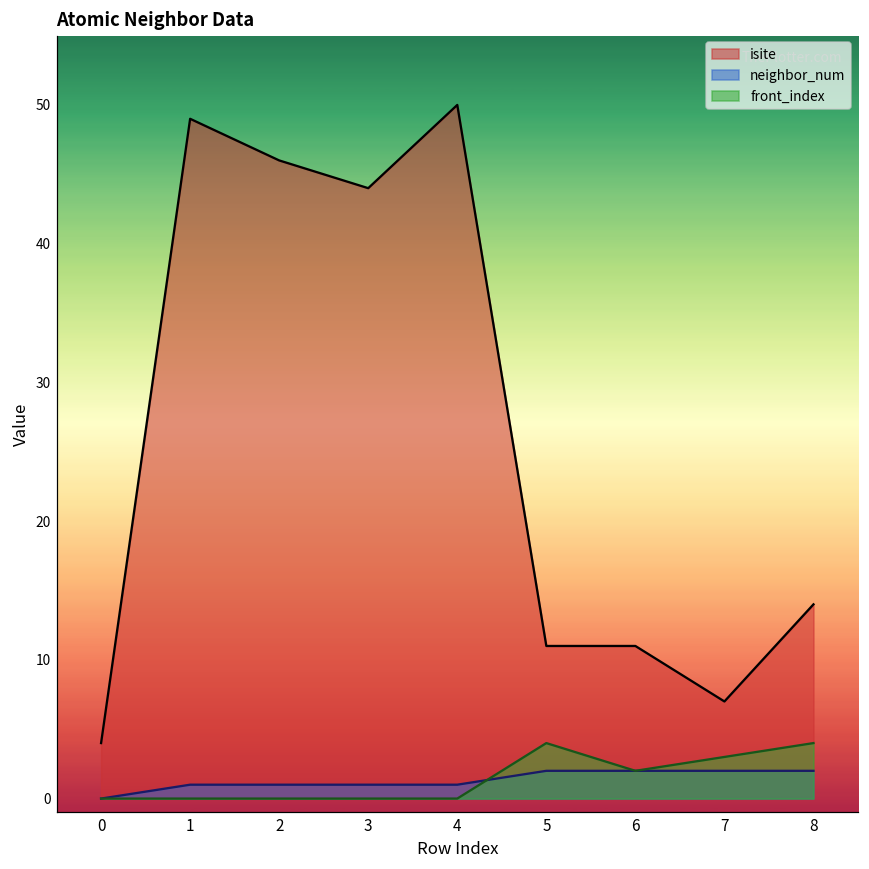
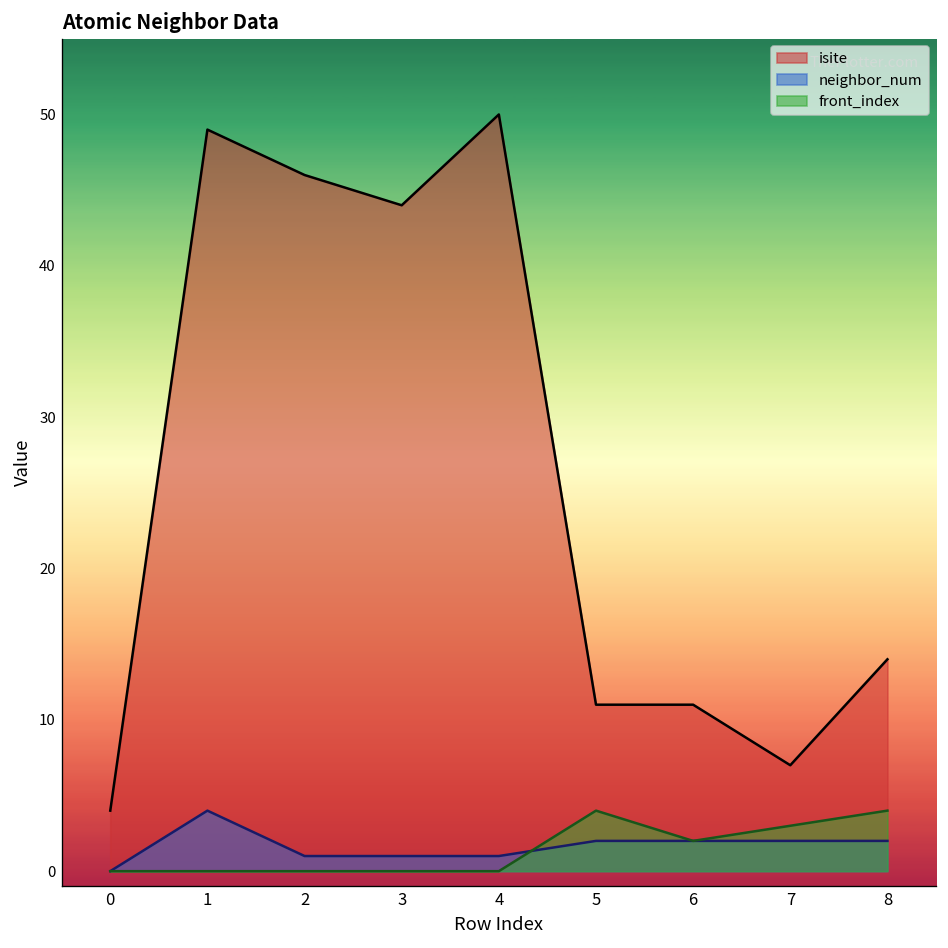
  {
    "isite": {
      "0": 4,
      "1": 49,
      "2": 46,
      "3": 44,
      "4": 50,
      "5": 11,
      "6": 11,
      "7": 7,
      "8": 14
    },
    "neighbor_num": {
-     "1": 1,
+     "1": 4,
      "2": 1,
      "3": 1,
      "4": 1,
      "5": 2,
      "7": 2,
      "8": 2
    },
    "front_index": {
      "1": 0,
      "2": 0,
      "3": 0,
      "4": 0,
      "5": 4,
      "7": 3,
      "8": 4
    }
  }
